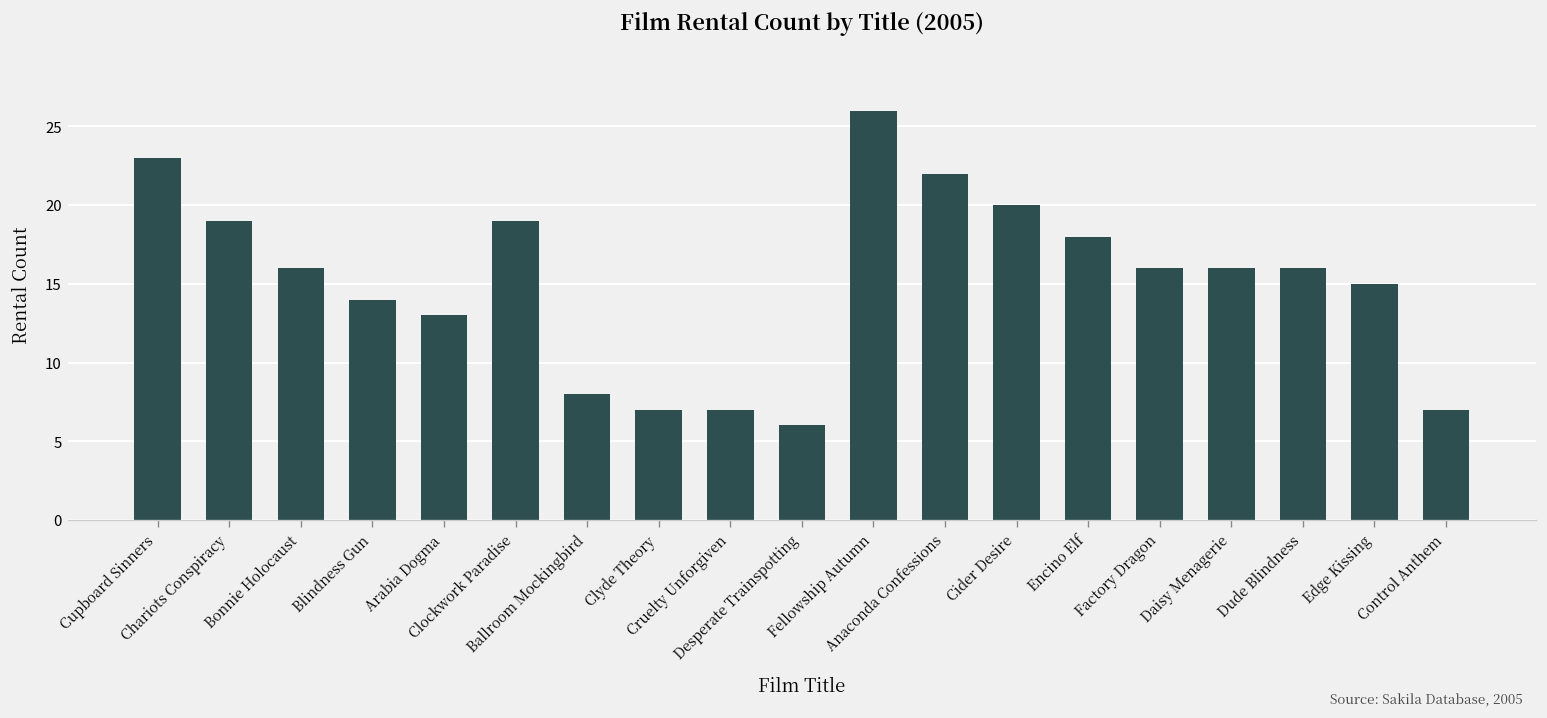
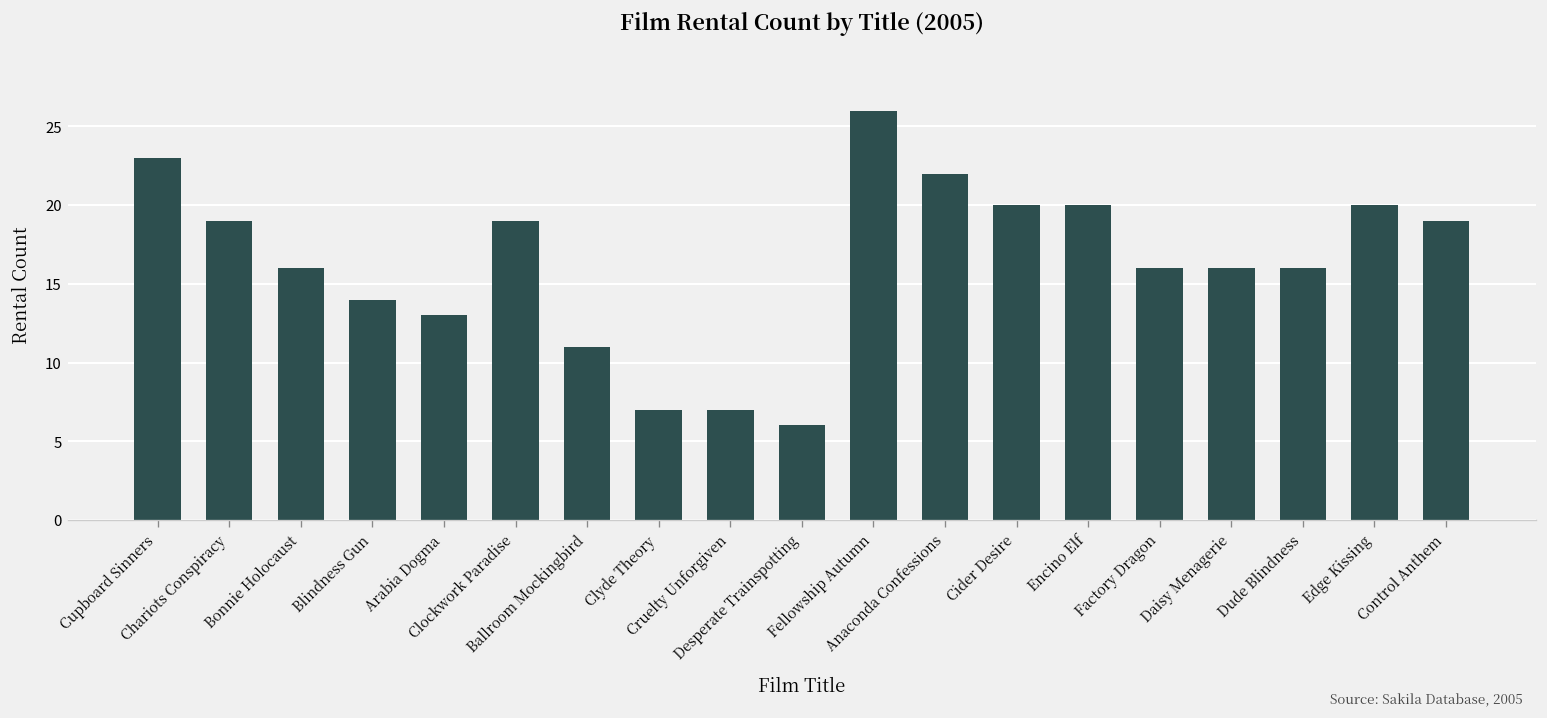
  {
    "Cupboard Sinners": 23,
    "Chariots Conspiracy": 19,
    "Bonnie Holocaust": 16,
    "Blindness Gun": 14,
    "Arabia Dogma": 13,
    "Clockwork Paradise": 19,
-   "Ballroom Mockingbird": 8,
+   "Ballroom Mockingbird": 11,
    "Clyde Theory": 7,
    "Cruelty Unforgiven": 7,
    "Desperate Trainspotting": 6,
    "Fellowship Autumn": 26,
    "Anaconda Confessions": 22,
    "Cider Desire": 20,
-   "Encino Elf": 18,
+   "Encino Elf": 20,
    "Factory Dragon": 16,
    "Daisy Menagerie": 16,
    "Dude Blindness": 16,
-   "Edge Kissing": 15,
-   "Control Anthem": 7
+   "Edge Kissing": 20,
+   "Control Anthem": 19
  }
